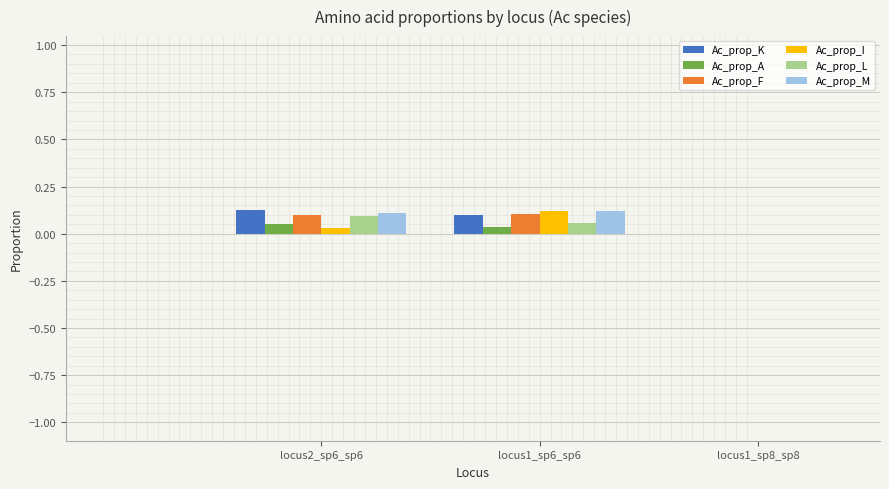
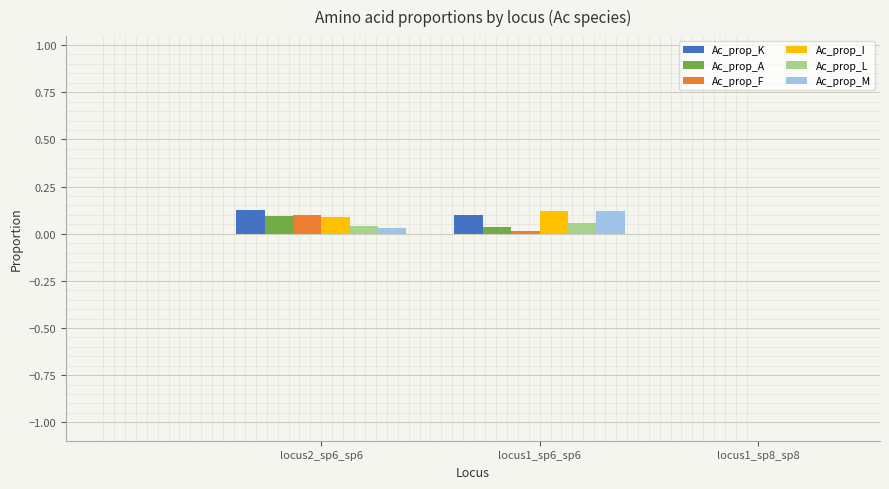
  {
    "Ac_prop_K": {
      "locus2_sp6_sp6": 0.13,
      "locus1_sp6_sp6": 0.10,
      "locus1_sp8_sp8": 0.00
    },
    "Ac_prop_A": {
-     "locus2_sp6_sp6": 0.05,
+     "locus2_sp6_sp6": 0.09,
      "locus1_sp6_sp6": 0.03,
      "locus1_sp8_sp8": 0.00
    },
    "Ac_prop_F": {
      "locus2_sp6_sp6": 0.10,
-     "locus1_sp6_sp6": 0.10,
+     "locus1_sp6_sp6": 0.01,
      "locus1_sp8_sp8": 0.00
    },
    "Ac_prop_I": {
-     "locus2_sp6_sp6": 0.03,
+     "locus2_sp6_sp6": 0.09,
      "locus1_sp6_sp6": 0.12,
      "locus1_sp8_sp8": 0.00
    },
    "Ac_prop_L": {
-     "locus2_sp6_sp6": 0.09,
+     "locus2_sp6_sp6": 0.04,
      "locus1_sp6_sp6": 0.06,
      "locus1_sp8_sp8": 0.00
    },
    "Ac_prop_M": {
-     "locus2_sp6_sp6": 0.11,
+     "locus2_sp6_sp6": 0.03,
      "locus1_sp6_sp6": 0.12,
      "locus1_sp8_sp8": 0.00
    }
  }
